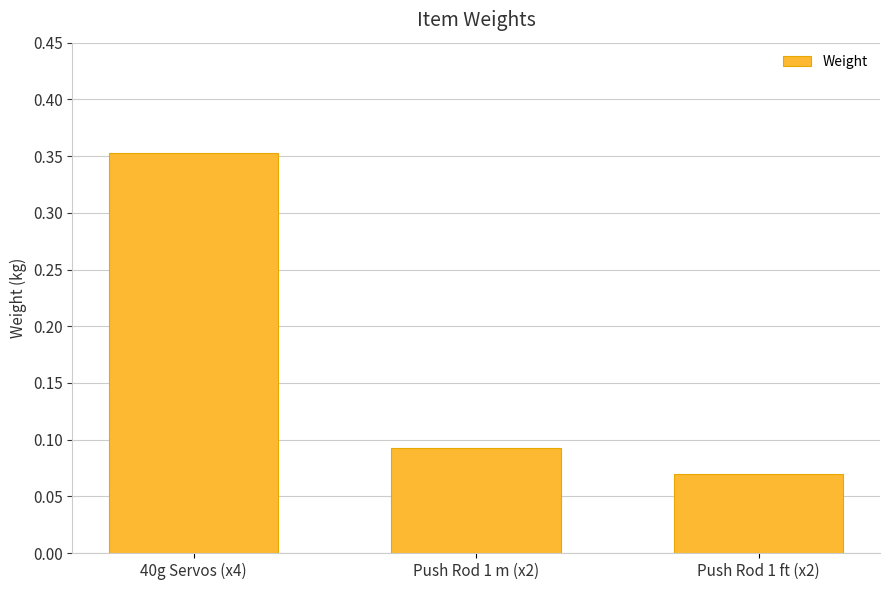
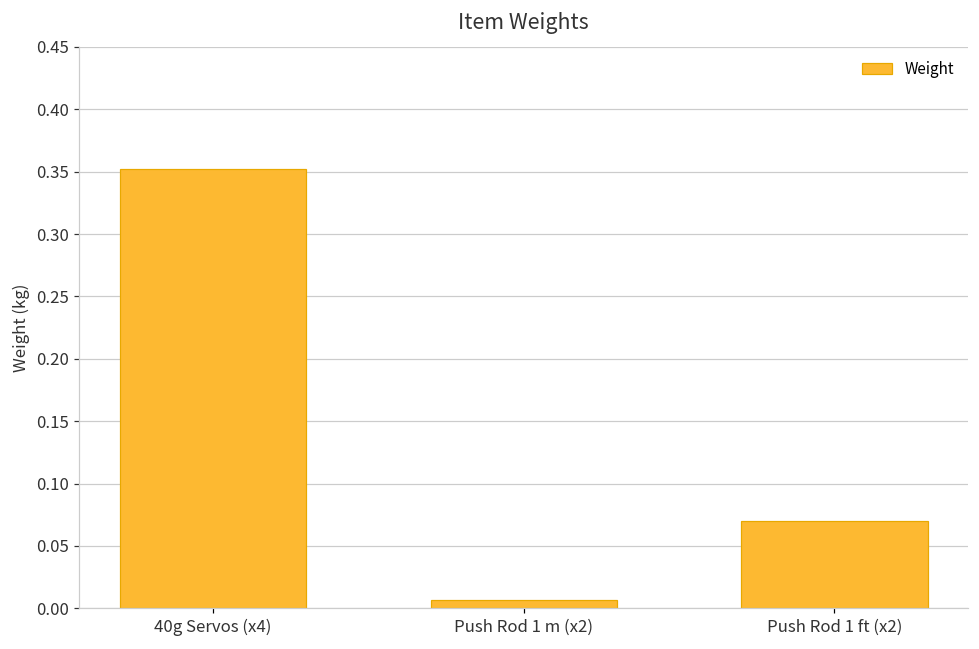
  {
    "40g Servos (x4)": 0.352,
-   "Push Rod 1 m (x2)": 0.093,
+   "Push Rod 1 m (x2)": 0.007,
    "Push Rod 1 ft (x2)": 0.070
  }
